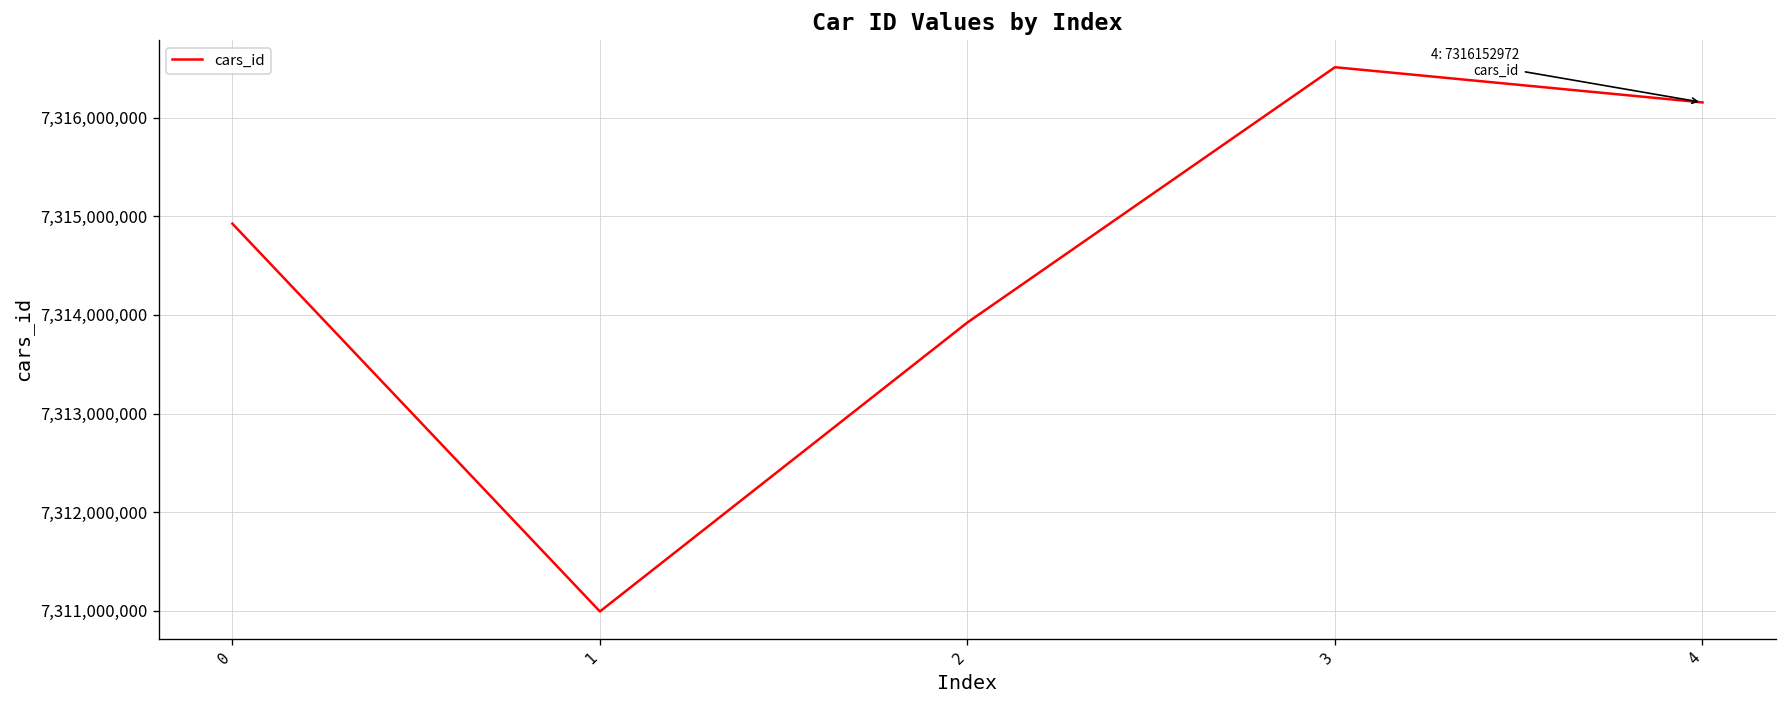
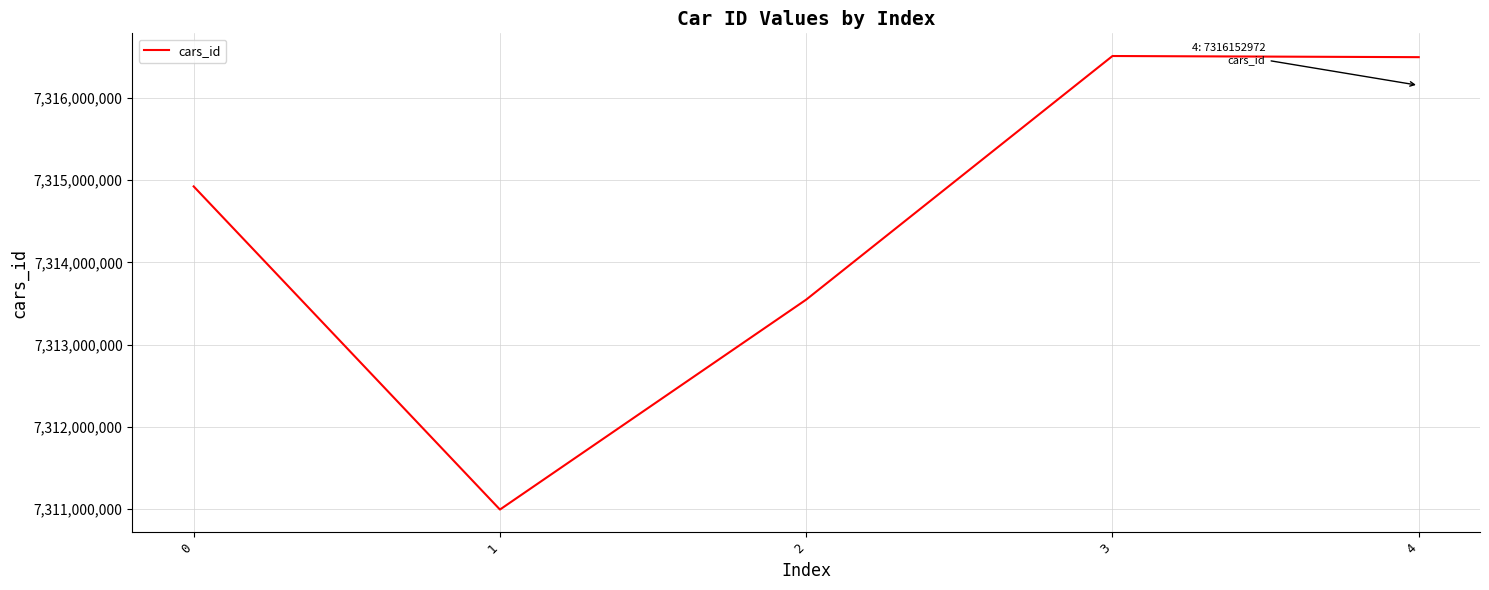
  {
    "0": "7,314,900,000",
    "1": "7,311,000,000",
-   "2": "7,313,900,000",
+   "2": "7,313,500,000",
    "3": "7,316,500,000",
-   "4": "7,316,200,000"
+   "4": "7,316,500,000"
  }
